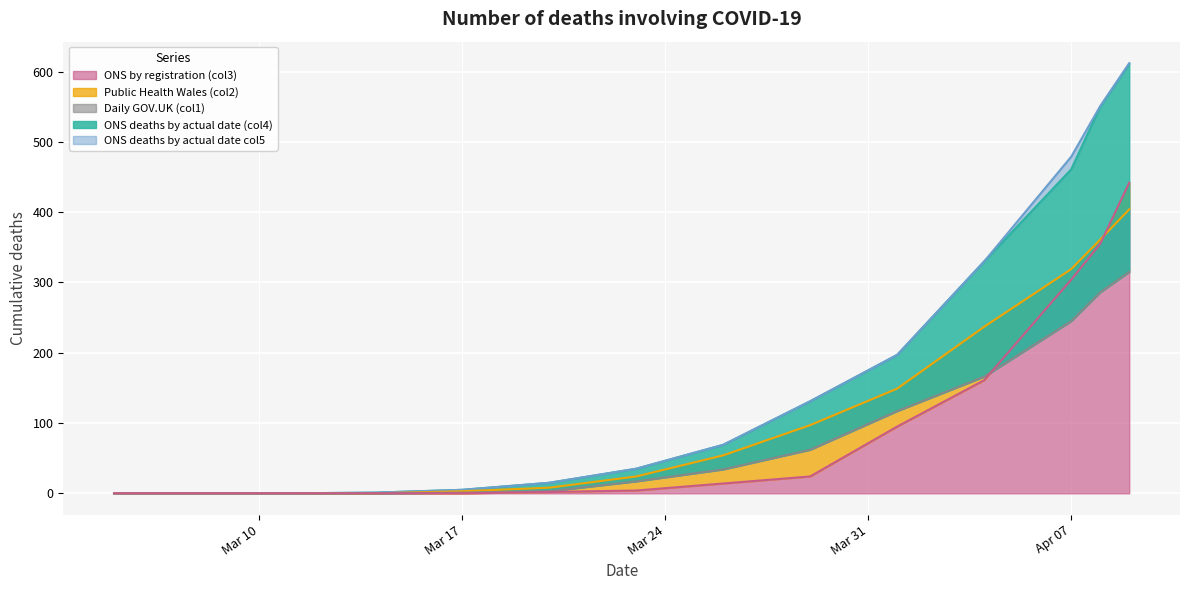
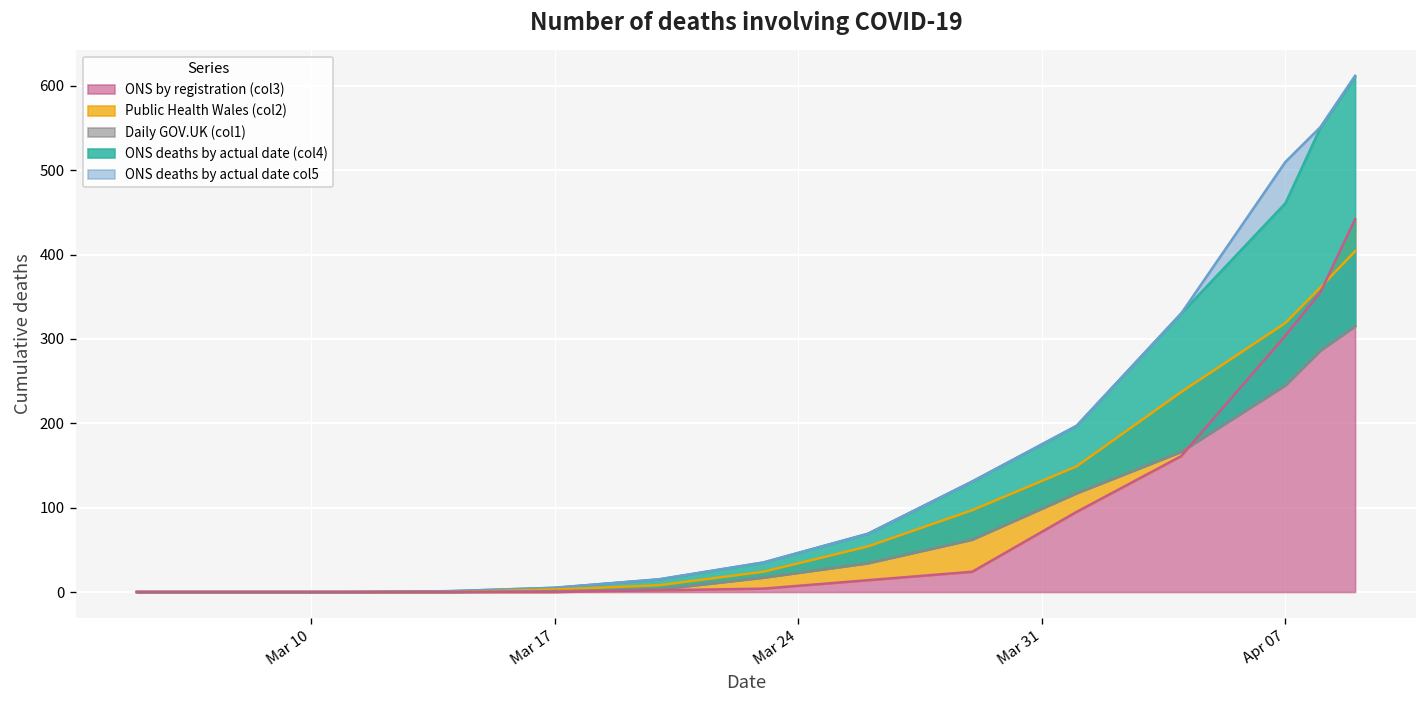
  {
    "ONS deaths by actual date (col4)": {
      "Apr 07": 460
    },
    "ONS deaths by actual date col5": {
-     "Apr 07": 480
+     "Apr 07": 510
    },
    "ONS by registration (col3)": {
      "Apr 07": 300
    }
  }
